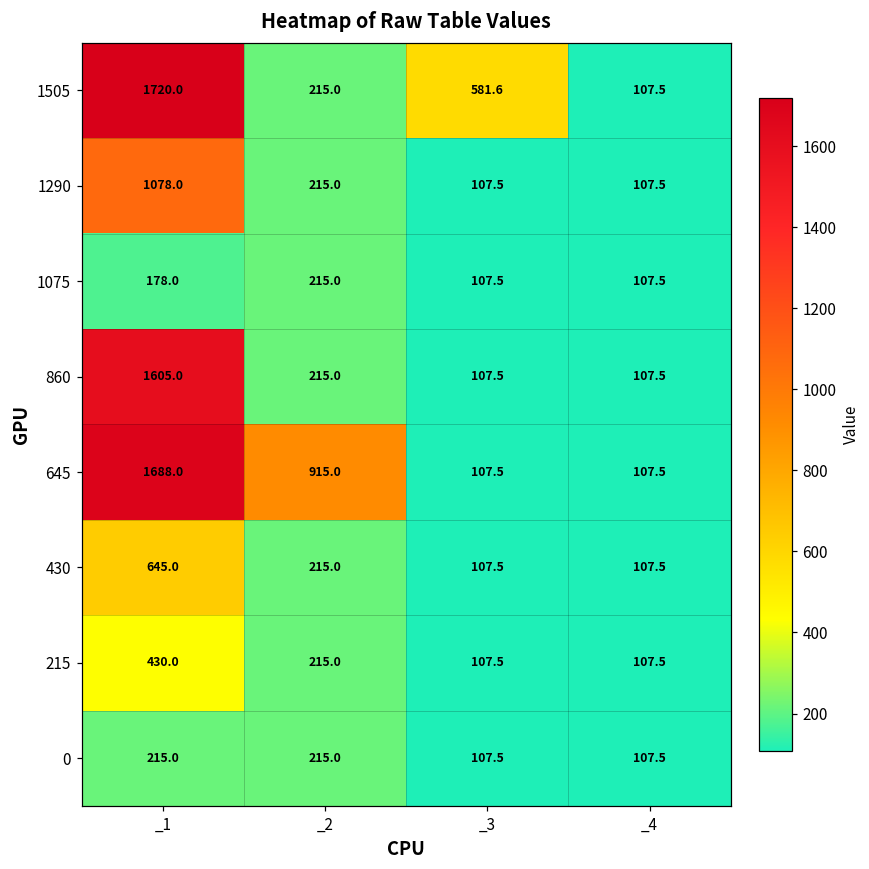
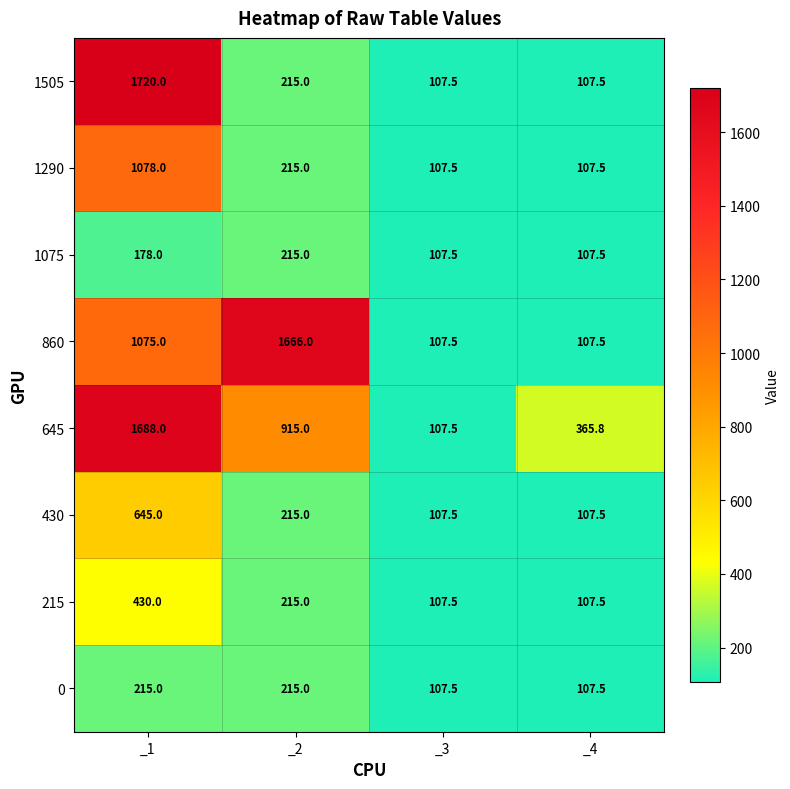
  {
    "1505": {
      "_1": 1720.0,
      "_2": 215.0,
-     "_3": 581.6,
+     "_3": 107.5,
      "_4": 107.5
    },
    "1290": {
      "_1": 1078.0,
      "_2": 215.0,
      "_3": 107.5,
      "_4": 107.5
    },
    "1075": {
      "_1": 178.0,
      "_2": 215.0,
      "_3": 107.5,
      "_4": 107.5
    },
    "860": {
-     "_1": 1605.0,
-     "_2": 215.0,
+     "_1": 1075.0,
+     "_2": 1666.0,
      "_3": 107.5,
      "_4": 107.5
    },
    "645": {
      "_1": 1688.0,
      "_2": 915.0,
      "_3": 107.5,
-     "_4": 107.5
+     "_4": 365.8
    },
    "430": {
      "_1": 645.0,
      "_2": 215.0,
      "_3": 107.5,
      "_4": 107.5
    },
    "215": {
      "_1": 430.0,
      "_2": 215.0,
      "_3": 107.5,
      "_4": 107.5
    },
    "0": {
      "_1": 215.0,
      "_2": 215.0,
      "_3": 107.5,
      "_4": 107.5
    }
  }
